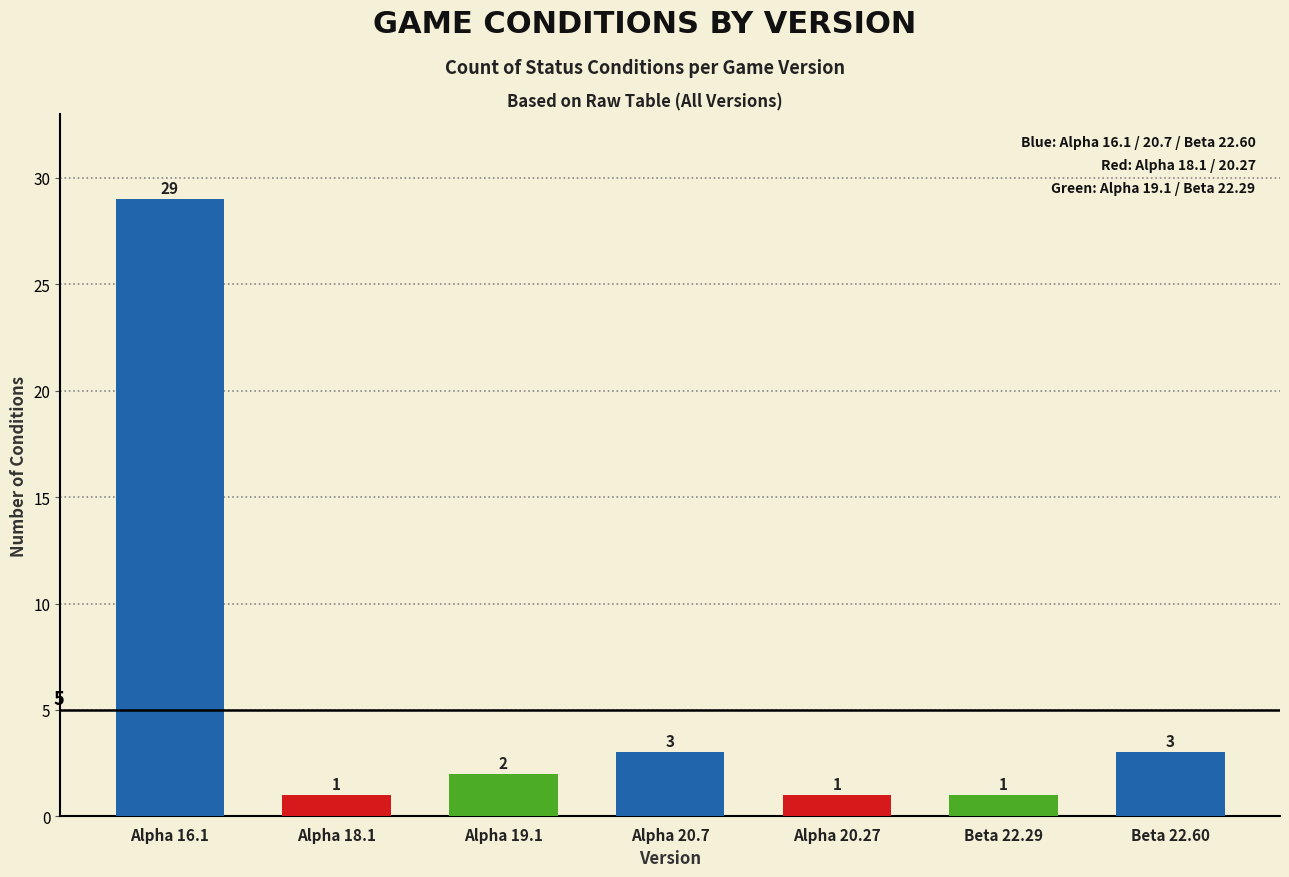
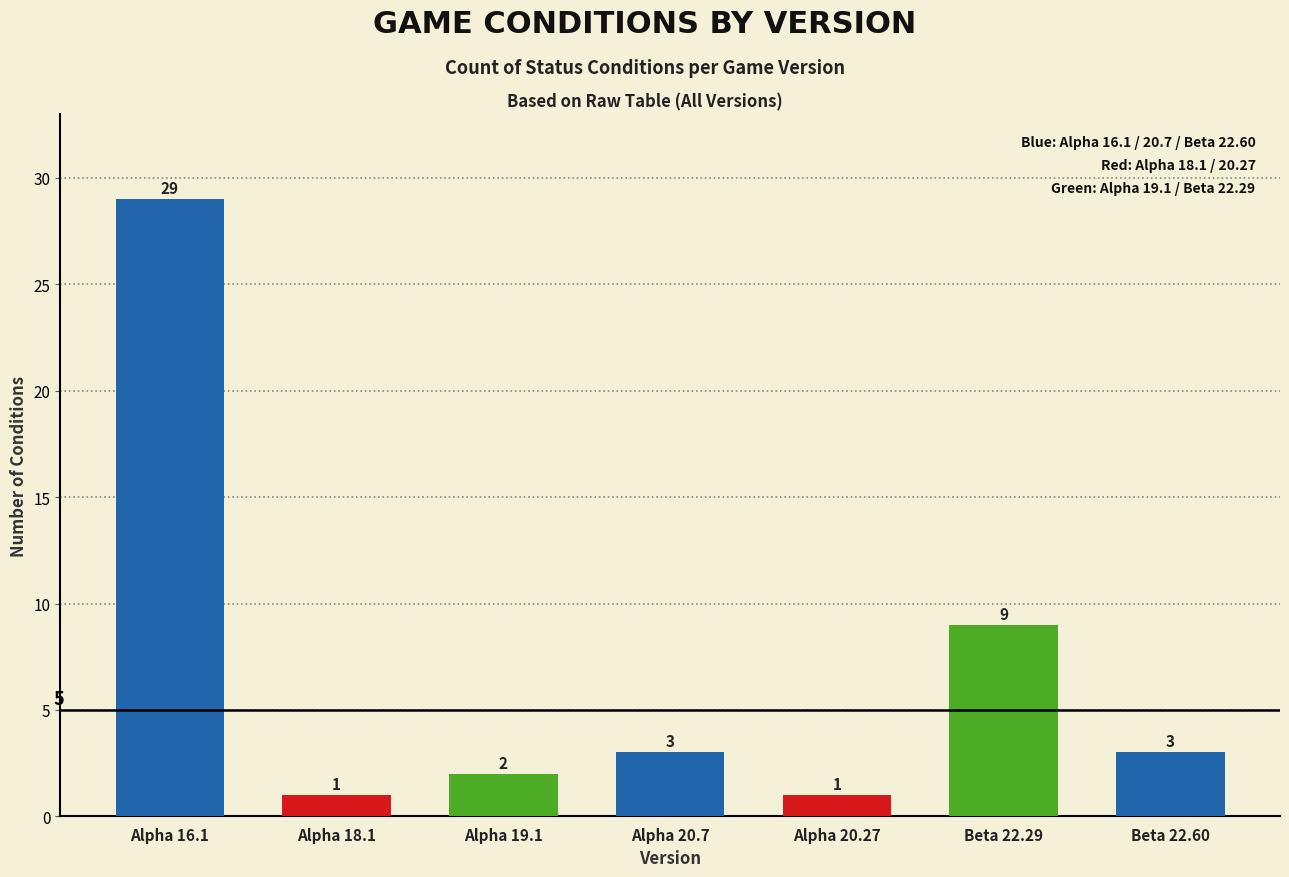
  {
    "Alpha 16.1": 29,
    "Alpha 18.1": 1,
    "Alpha 19.1": 2,
    "Alpha 20.7": 3,
    "Alpha 20.27": 1,
-   "Beta 22.29": 1,
+   "Beta 22.29": 9,
    "Beta 22.60": 3
  }
